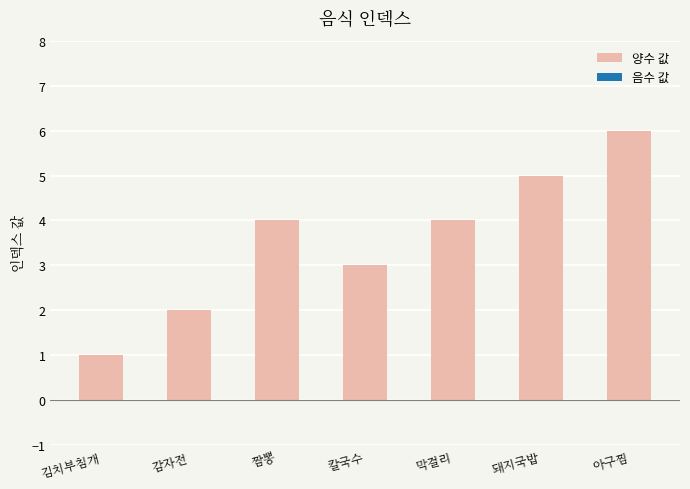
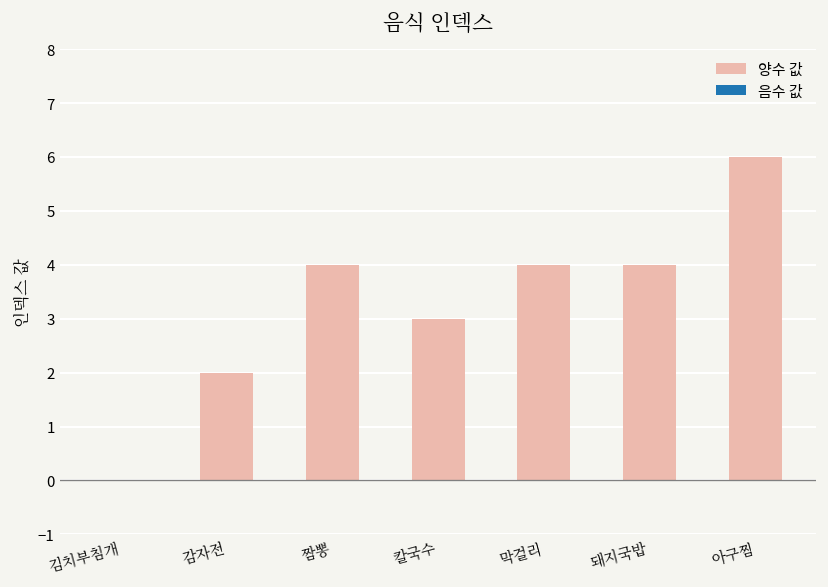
  {
-   "김치부침개": 1,
+   "김치부침개": 0,
    "감자전": 2,
    "짬뽕": 4,
    "칼국수": 3,
    "막걸리": 4,
-   "돼지국밥": 5,
+   "돼지국밥": 4,
    "아구찜": 6
  }
